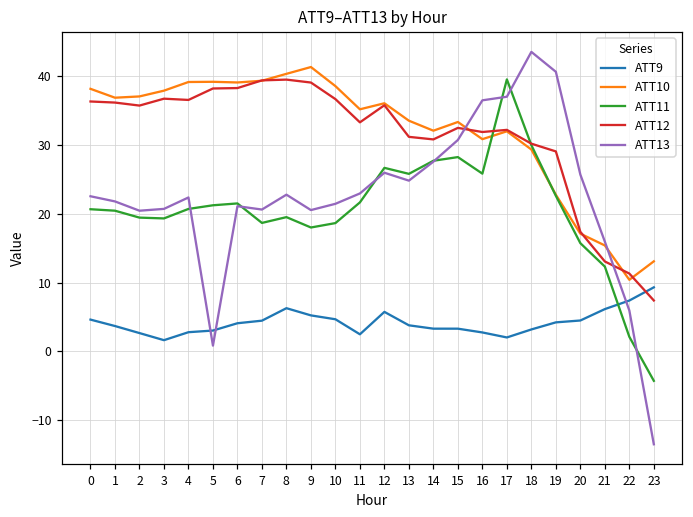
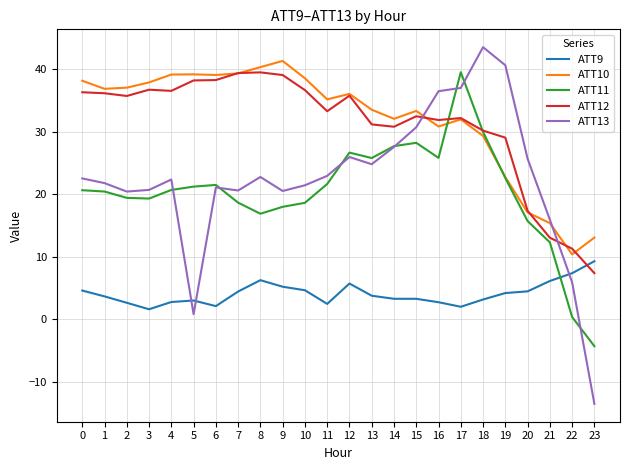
  {
    "ATT9": {
      "0": 5,
      "1": 4,
      "2": 3,
      "3": 2,
      "4": 3,
      "5": 3,
-     "6": 4,
+     "6": 2,
      "7": 4,
      "8": 6,
      "9": 5,
      "10": 5,
      "11": 2,
      "12": 6,
      "13": 4,
      "14": 3,
      "15": 3,
      "16": 3,
      "17": 2,
      "18": 3,
      "19": 4,
      "20": 4,
      "21": 6,
      "22": 7,
      "23": 9
    },
    "ATT10": {
      "0": 38,
      "1": 37,
      "2": 37,
      "3": 38,
      "4": 39,
      "5": 39,
      "6": 39,
      "8": 40,
      "9": 41,
      "10": 39,
      "11": 35,
      "13": 34,
      "14": 32,
      "15": 33,
      "16": 31,
      "18": 29,
      "21": 15,
      "22": 10,
      "23": 13
    },
    "ATT11": {
      "0": 21,
      "1": 20,
      "2": 19,
      "3": 19,
      "4": 21,
      "5": 21,
      "7": 19,
-     "8": 20,
+     "8": 17,
      "9": 18,
      "10": 19,
      "11": 22,
      "12": 27,
      "13": 26,
      "15": 28,
      "16": 26,
      "17": 40,
      "20": 16,
      "21": 12,
-     "22": 2,
+     "22": 0,
      "23": -4
    },
    "ATT12": {
      "0": 36,
      "1": 36,
      "2": 36,
      "3": 37,
      "4": 37,
      "5": 38,
      "6": 38,
      "8": 40,
      "9": 39,
      "10": 37,
      "11": 33,
      "13": 31,
      "14": 31,
      "15": 32,
      "16": 32,
      "19": 29,
      "21": 13,
      "22": 11,
      "23": 7
    },
    "ATT13": {
      "0": 23,
      "1": 22,
      "2": 20,
      "3": 21,
      "4": 22,
      "5": 1,
      "7": 21,
      "8": 23,
      "9": 21,
      "10": 21,
      "11": 23,
      "12": 26,
      "13": 25,
      "15": 31,
      "16": 36,
      "17": 37,
      "18": 44,
      "19": 41,
      "20": 26,
      "21": 16,
      "22": 6,
      "23": -14
    }
  }
